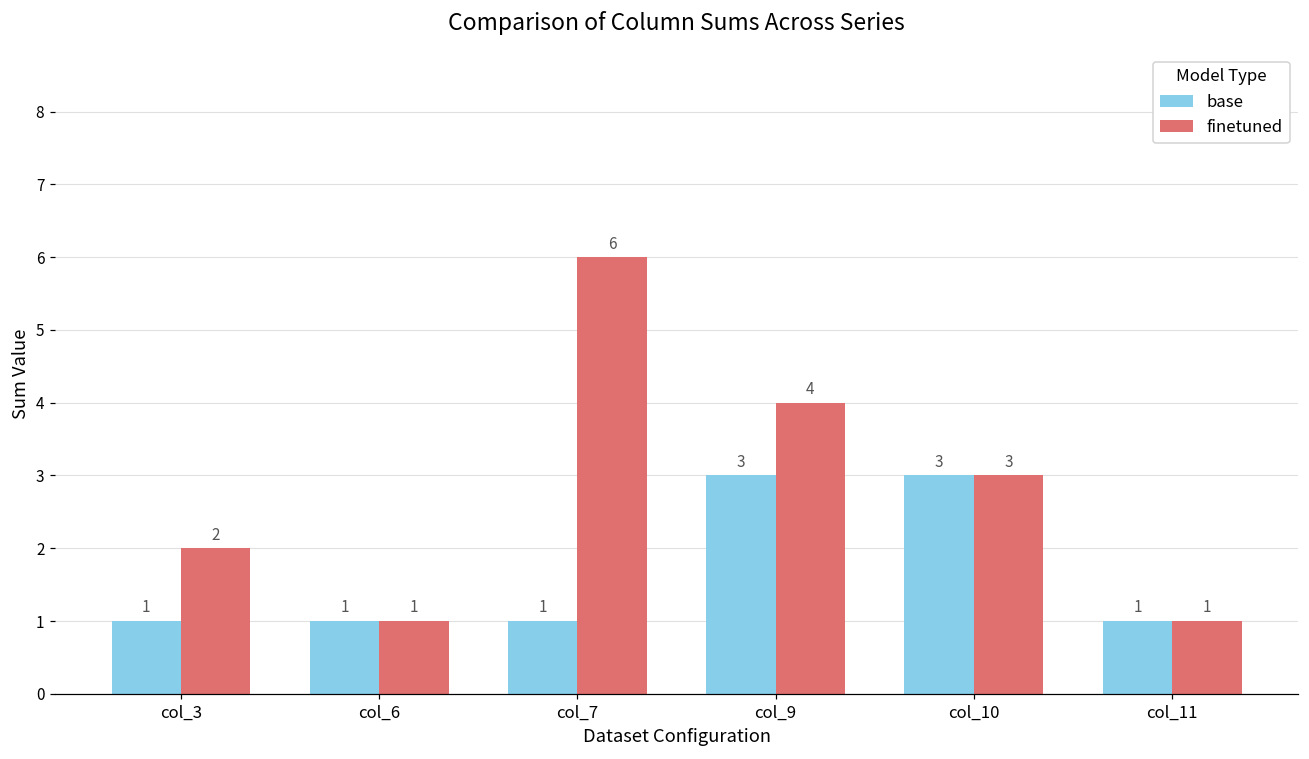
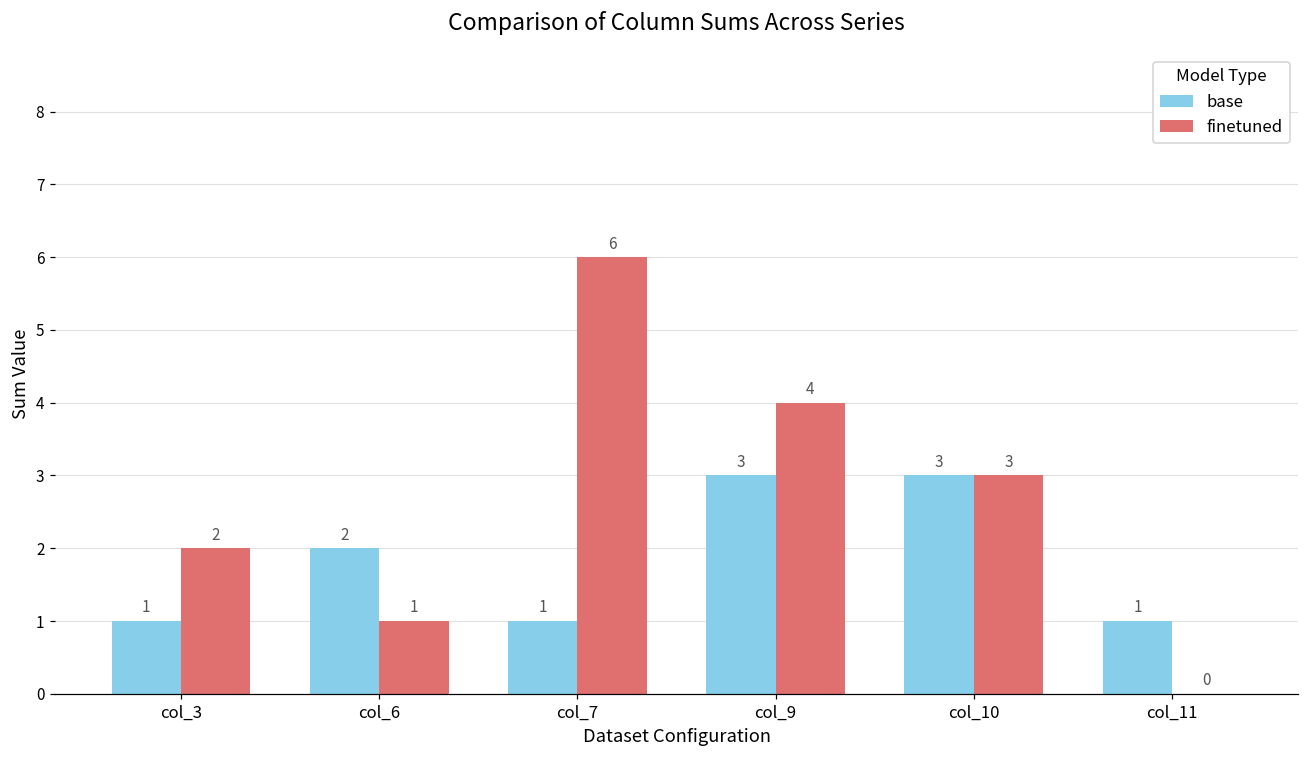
  {
    "base": {
      "col_3": 1,
-     "col_6": 1,
+     "col_6": 2,
      "col_7": 1,
      "col_9": 3,
      "col_10": 3,
      "col_11": 1
    },
    "finetuned": {
      "col_3": 2,
      "col_6": 1,
      "col_7": 6,
      "col_9": 4,
      "col_10": 3,
-     "col_11": 1
+     "col_11": 0
    }
  }
